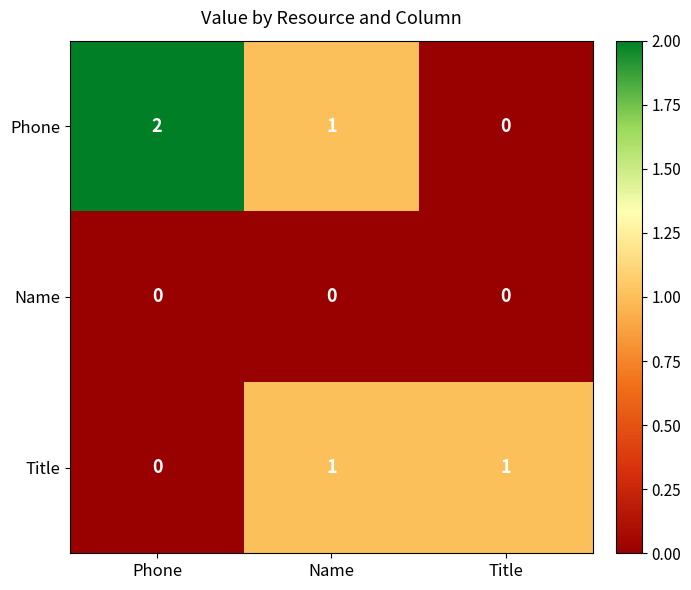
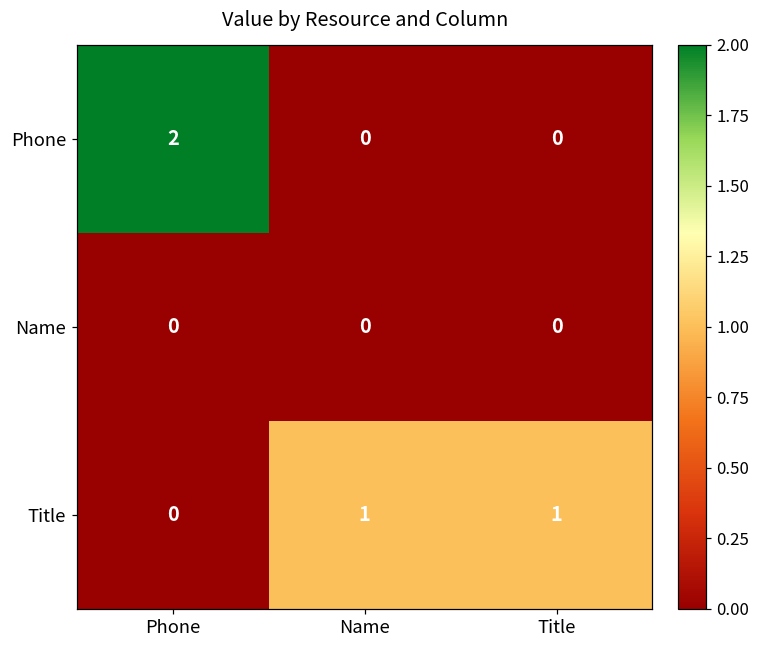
  {
    "Phone": {
      "Phone": 2,
-     "Name": 1,
+     "Name": 0,
      "Title": 0
    },
    "Name": {
      "Phone": 0,
      "Name": 0,
      "Title": 0
    },
    "Title": {
      "Phone": 0,
      "Name": 1,
      "Title": 1
    }
  }
